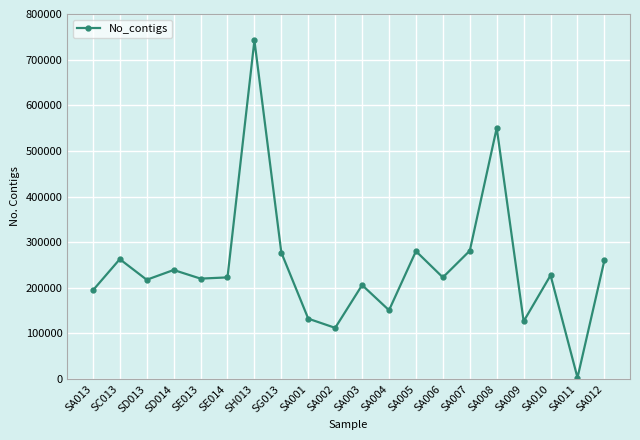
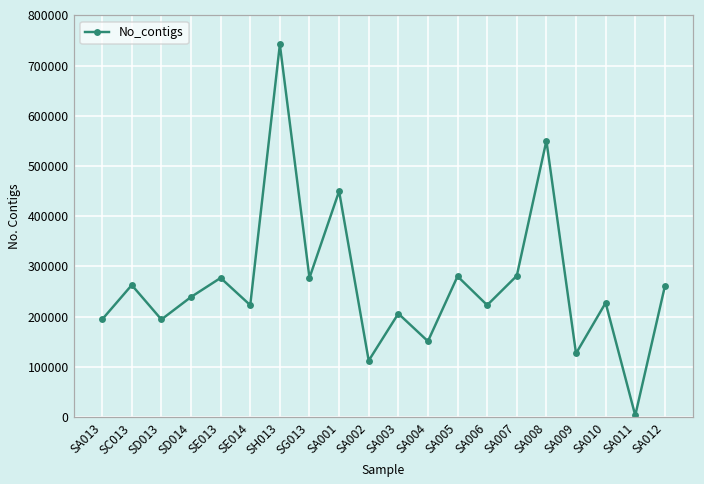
  {
    "SA013": 190000,
    "SC013": 260000,
-   "SD013": 220000,
+   "SD013": 190000,
    "SD014": 240000,
-   "SE013": 220000,
+   "SE013": 280000,
    "SE014": 220000,
    "SH013": 740000,
    "SG013": 280000,
-   "SA001": 130000,
+   "SA001": 450000,
    "SA002": 110000,
    "SA003": 210000,
    "SA004": 150000,
    "SA005": 280000,
    "SA006": 220000,
    "SA007": 280000,
    "SA008": 550000,
    "SA009": 130000,
    "SA010": 230000,
    "SA011": 0,
    "SA012": 260000
  }
